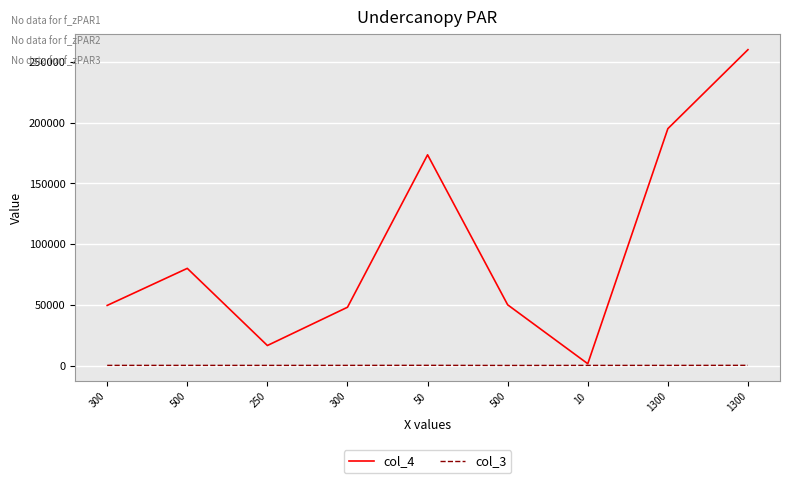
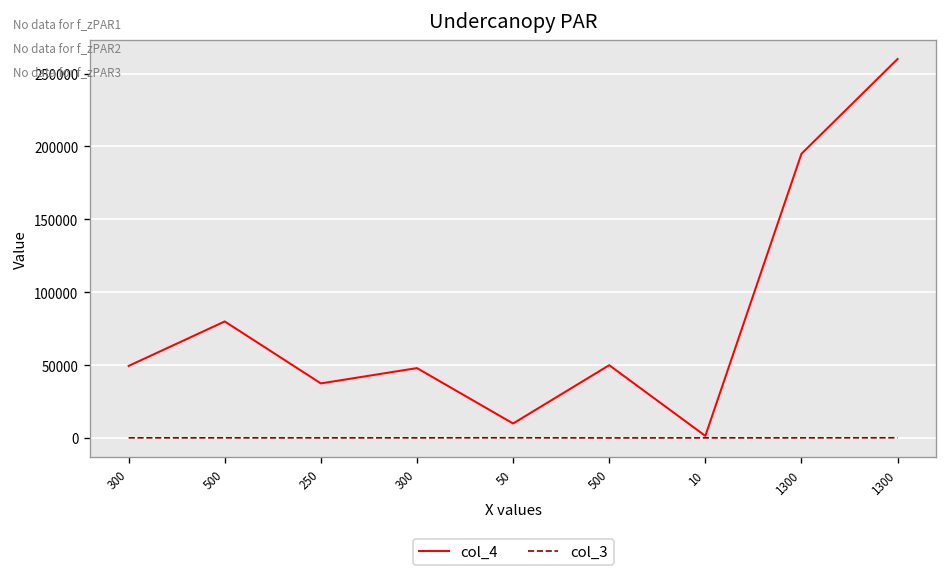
  {
    "col_4": {
-     "250": 16000,
-     "50": 173000
+     "250": 38000,
+     "50": 10000
    },
    "col_3": {
      "250": 0,
      "50": 0
    }
  }
